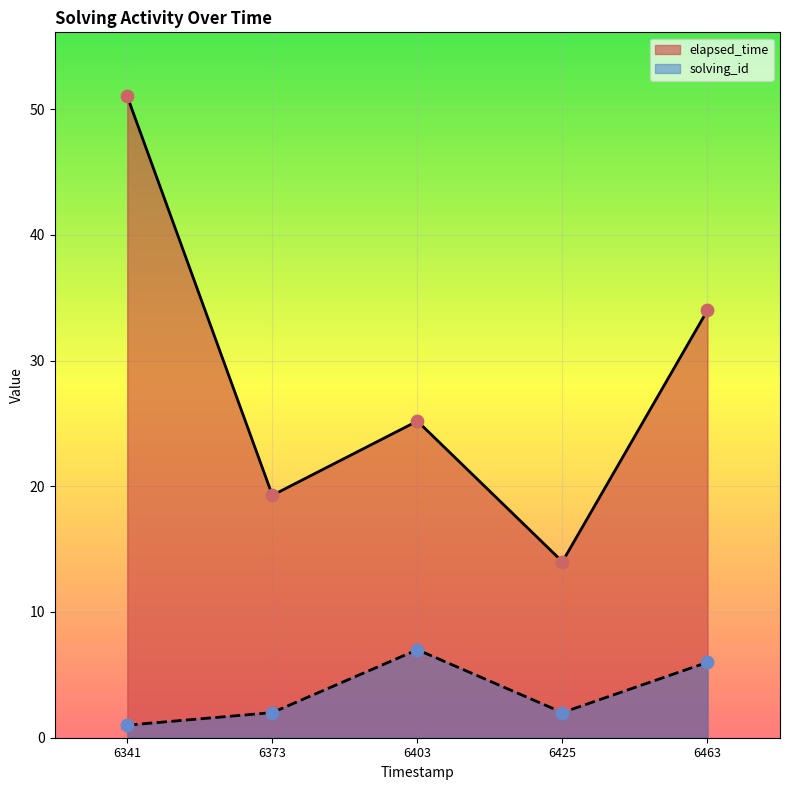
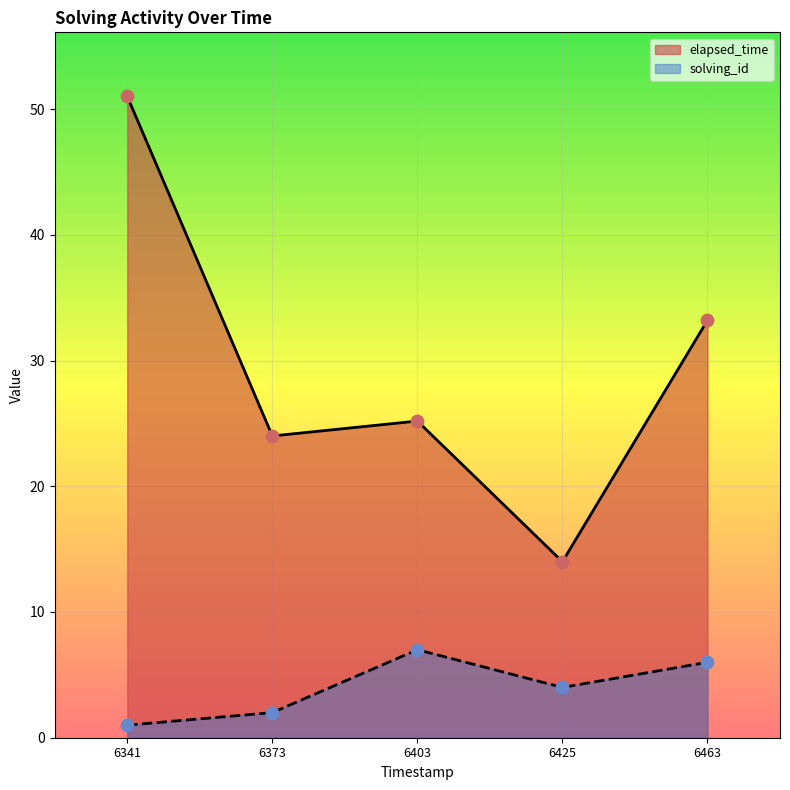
  {
    "elapsed_time": {
      "6341": 51.0,
-     "6373": 19.3,
+     "6373": 24.0,
      "6403": 25.2,
      "6425": 14.0,
-     "6463": 34.0
+     "6463": 33.2
    },
    "solving_id": {
      "6341": 1,
      "6373": 2,
      "6403": 7,
-     "6425": 2,
+     "6425": 4,
      "6463": 6
    }
  }
